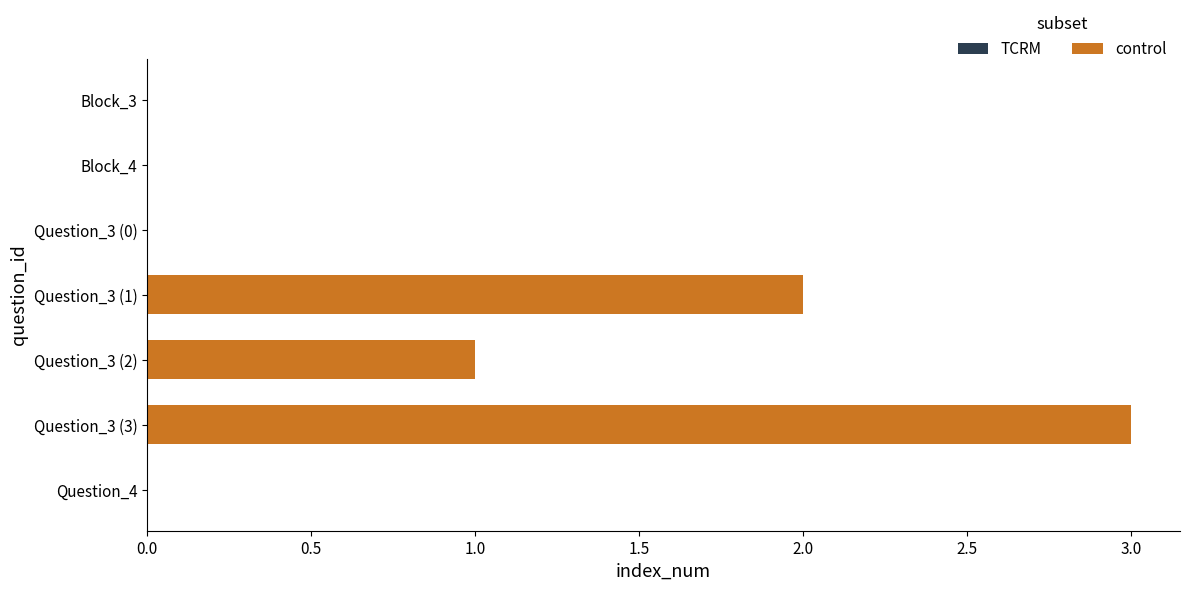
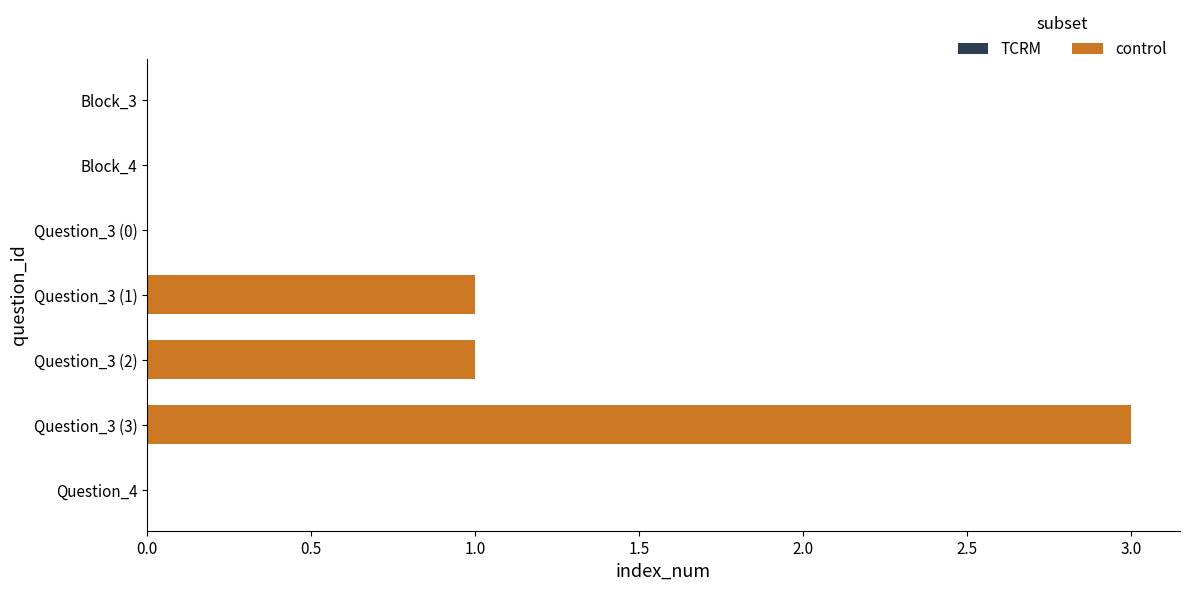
  {
    "Block_3": 0,
    "Block_4": 0,
    "Question_3 (0)": 0,
-   "Question_3 (1)": 2,
+   "Question_3 (1)": 1,
    "Question_3 (2)": 1,
    "Question_3 (3)": 3,
    "Question_4": 0
  }
